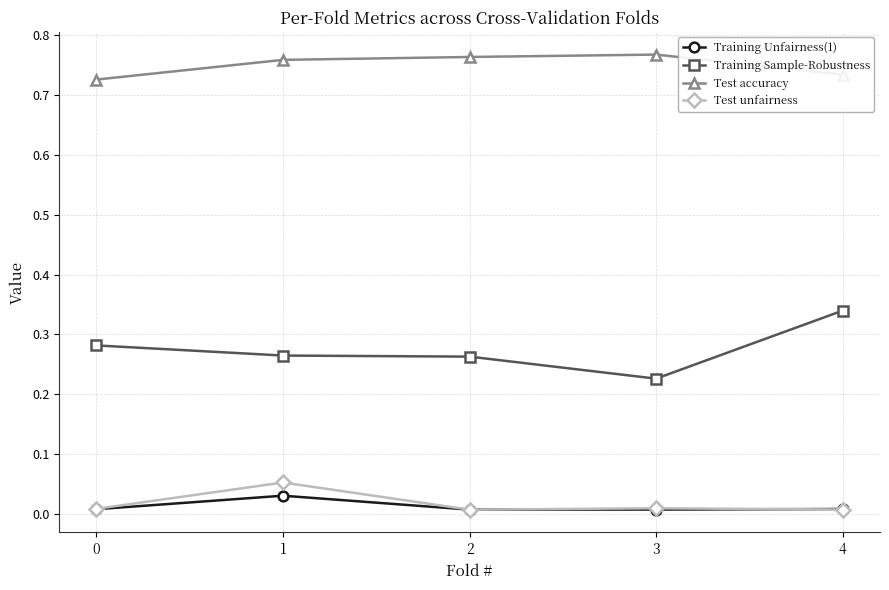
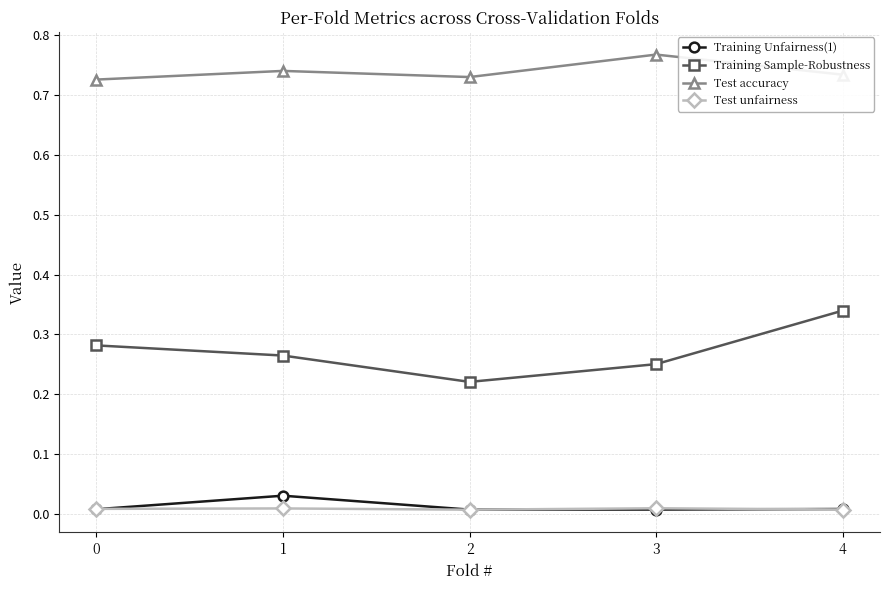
  {
    "Training Unfairness(1)": {
      "1": 0.03
    },
    "Training Sample-Robustness": {
      "0": 0.28,
      "1": 0.26,
-     "2": 0.26,
-     "3": 0.23,
+     "2": 0.22,
+     "3": 0.25,
      "4": 0.34
    },
    "Test accuracy": {
      "0": 0.73,
-     "1": 0.76,
-     "2": 0.76,
+     "1": 0.74,
+     "2": 0.73,
      "3": 0.77
    },
    "Test unfairness": {
-     "1": 0.05
+     "1": 0.01
    }
  }
